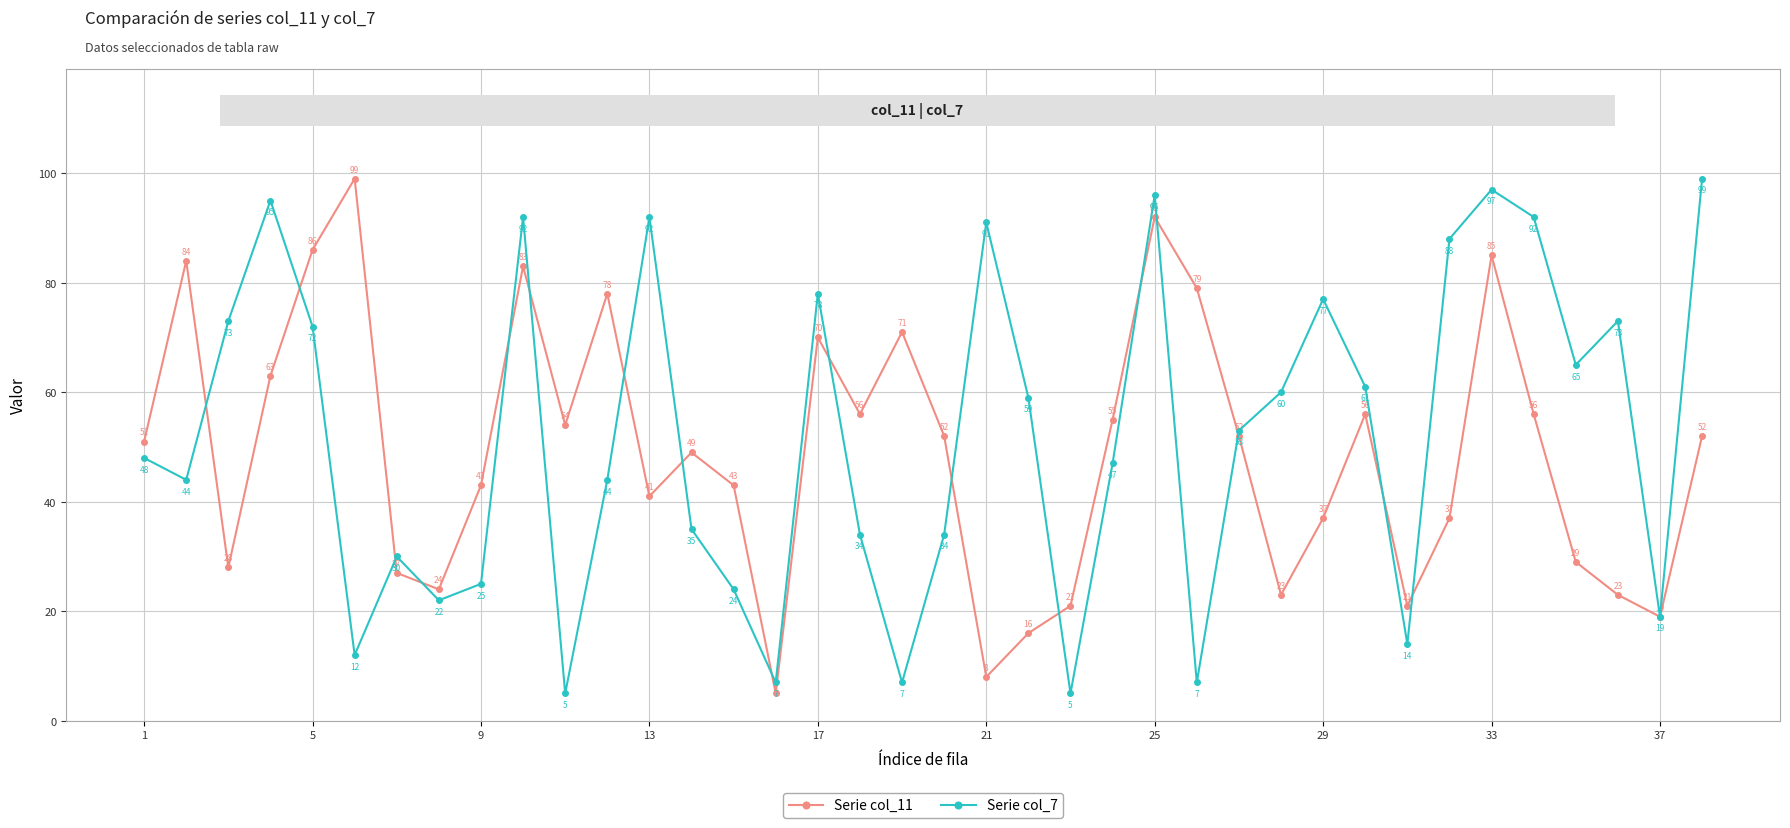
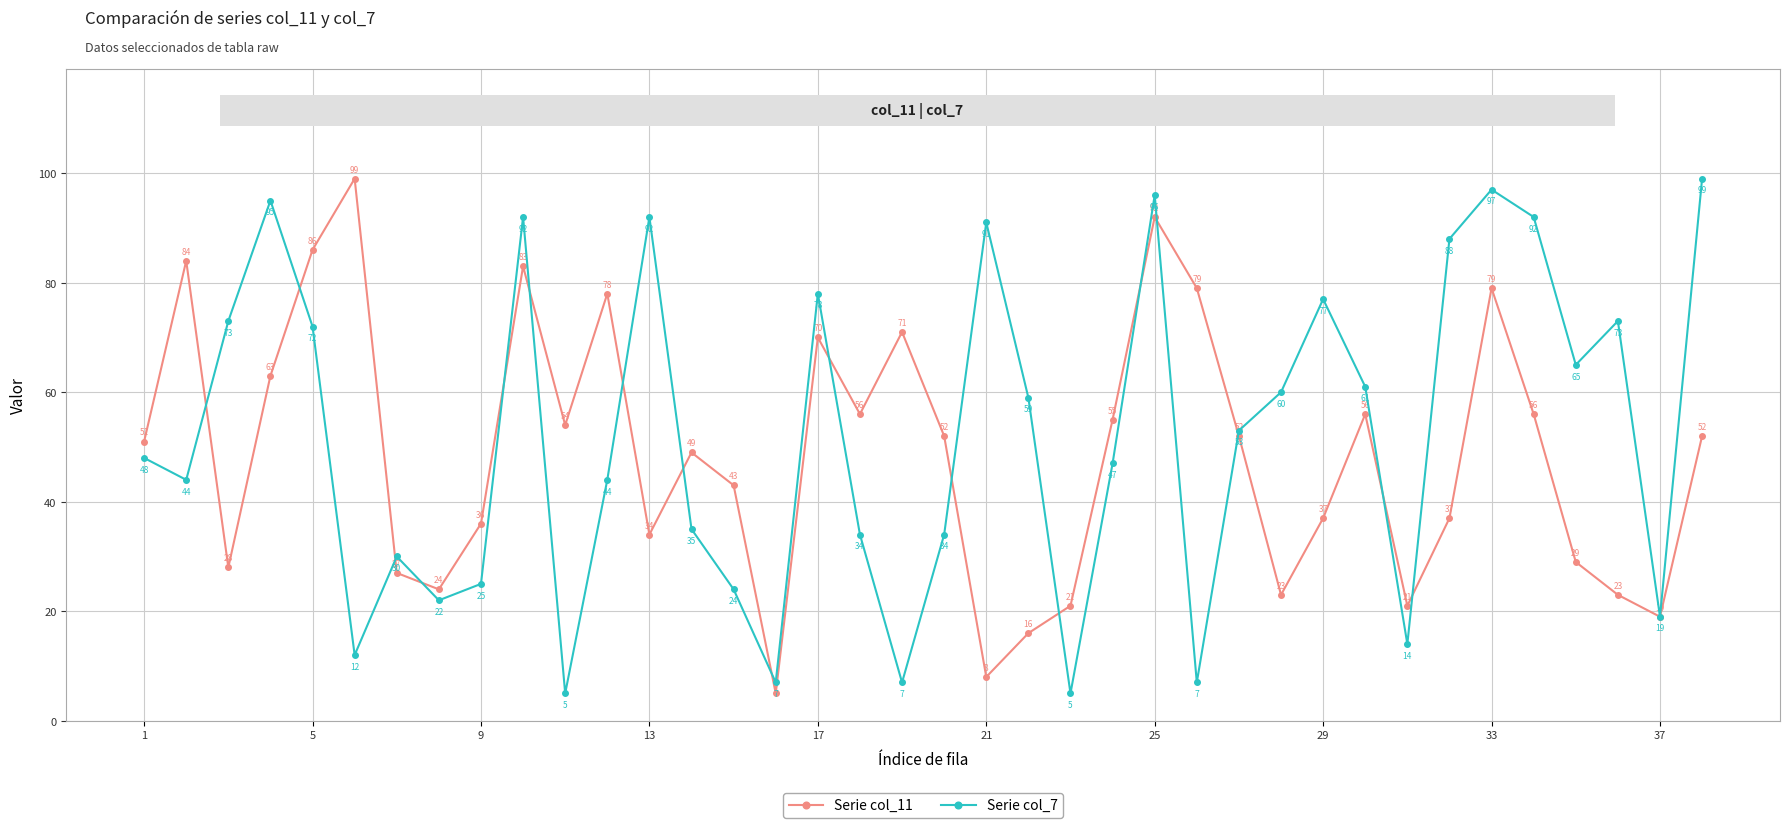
  {
    "Serie col_11": {
      "1": 51,
      "5": 86,
-     "9": 43,
-     "13": 41,
+     "9": 36,
+     "13": 34,
      "17": 70,
      "21": 8,
      "29": 37,
-     "33": 85
+     "33": 79
    },
    "Serie col_7": {
      "1": 48,
      "5": 72,
      "9": 25,
      "13": 92,
      "17": 78,
      "21": 91,
      "29": 77,
      "33": 97
    }
  }
